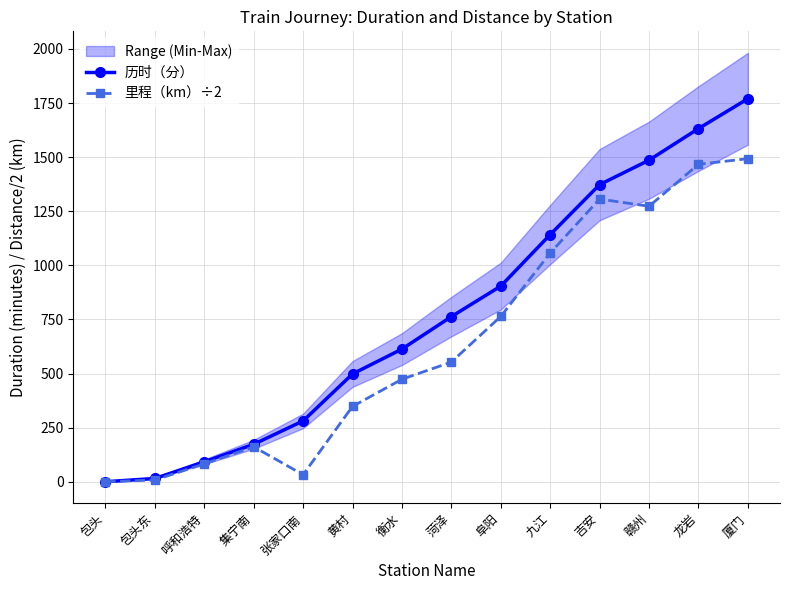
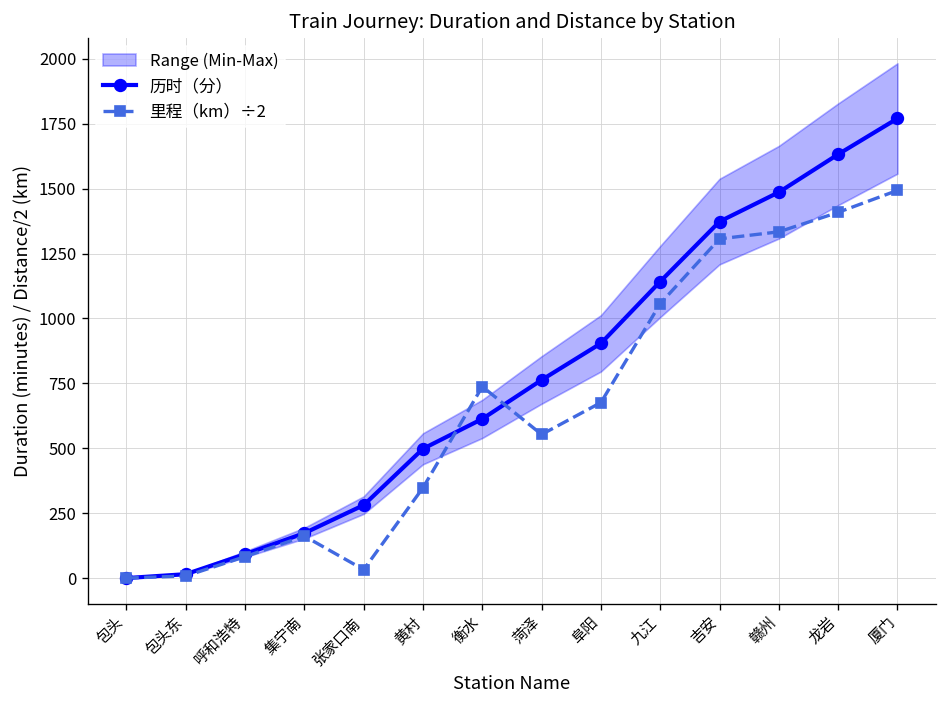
  {
    "里程（km）÷2": {
      "张家口南": 30,
      "黄村": 350,
-     "衡水": 470,
+     "衡水": 740,
      "菏泽": 550,
-     "阜阳": 760,
+     "阜阳": 680,
      "九江": 1060,
      "吉安": 1310,
-     "赣州": 1270,
-     "龙岩": 1470,
+     "赣州": 1330,
+     "龙岩": 1410,
      "厦门": 1490
    }
  }
